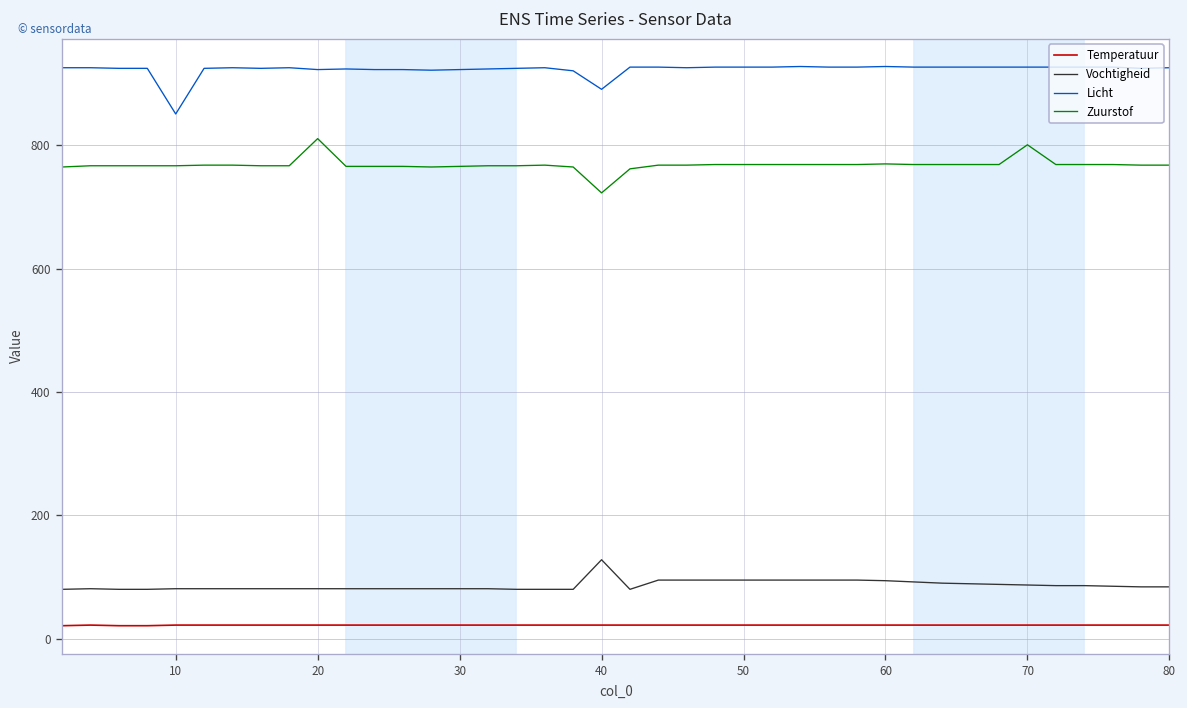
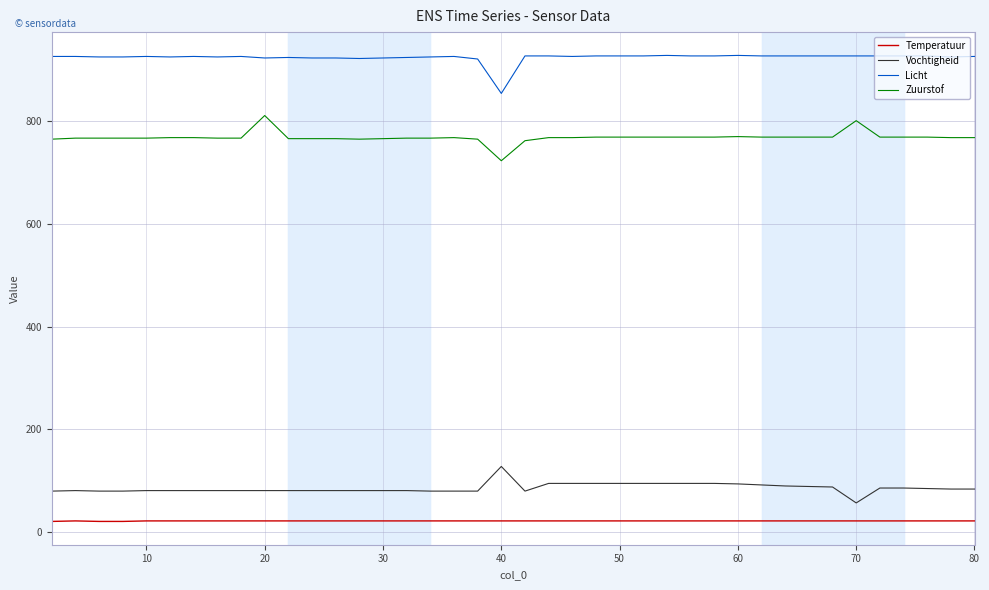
  {
    "Temperatuur": {
      "10": 20,
      "20": 20,
      "30": 20,
      "40": 20,
      "50": 20,
      "60": 20,
      "70": 20,
      "80": 20
    },
    "Vochtigheid": {
      "10": 80,
      "20": 80,
      "30": 80,
      "40": 130,
      "50": 100,
      "60": 90,
-     "70": 90,
+     "70": 60,
      "80": 80
    },
    "Licht": {
-     "10": 850,
+     "10": 930,
      "20": 920,
      "30": 920,
-     "40": 890,
+     "40": 850,
      "50": 930,
      "60": 930,
      "70": 930,
      "80": 930
    },
    "Zuurstof": {
      "10": 770,
      "20": 810,
      "30": 770,
      "40": 720,
      "50": 770,
      "60": 770,
      "70": 800,
      "80": 770
    }
  }
